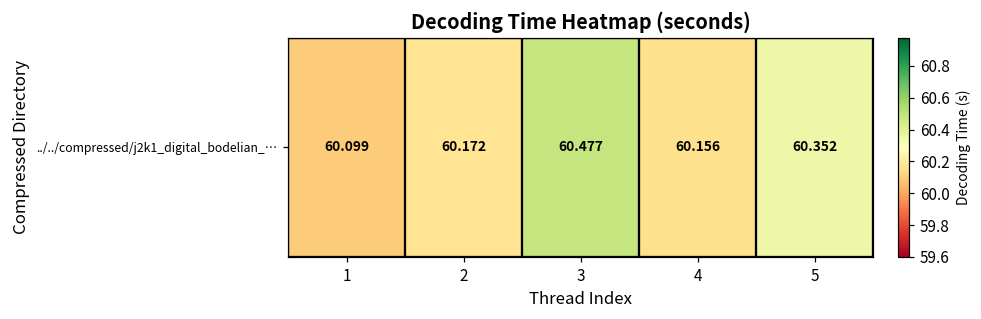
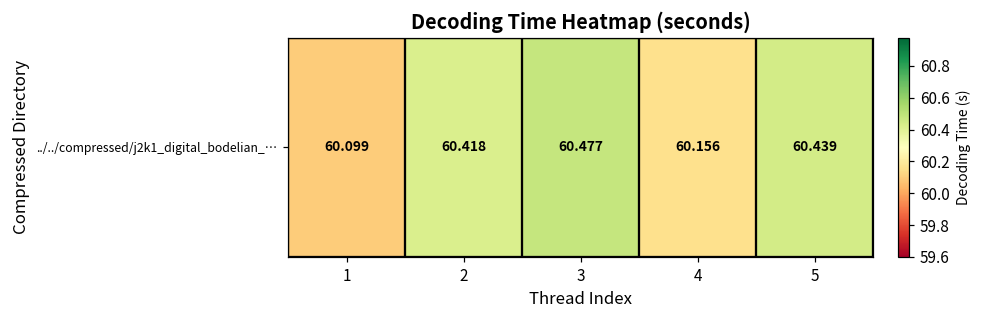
  {
    "../../compressed/j2k1_digital_bodelian_…": {
      "1": 60.099,
-     "2": 60.172,
+     "2": 60.418,
      "3": 60.477,
      "4": 60.156,
-     "5": 60.352
+     "5": 60.439
    }
  }
